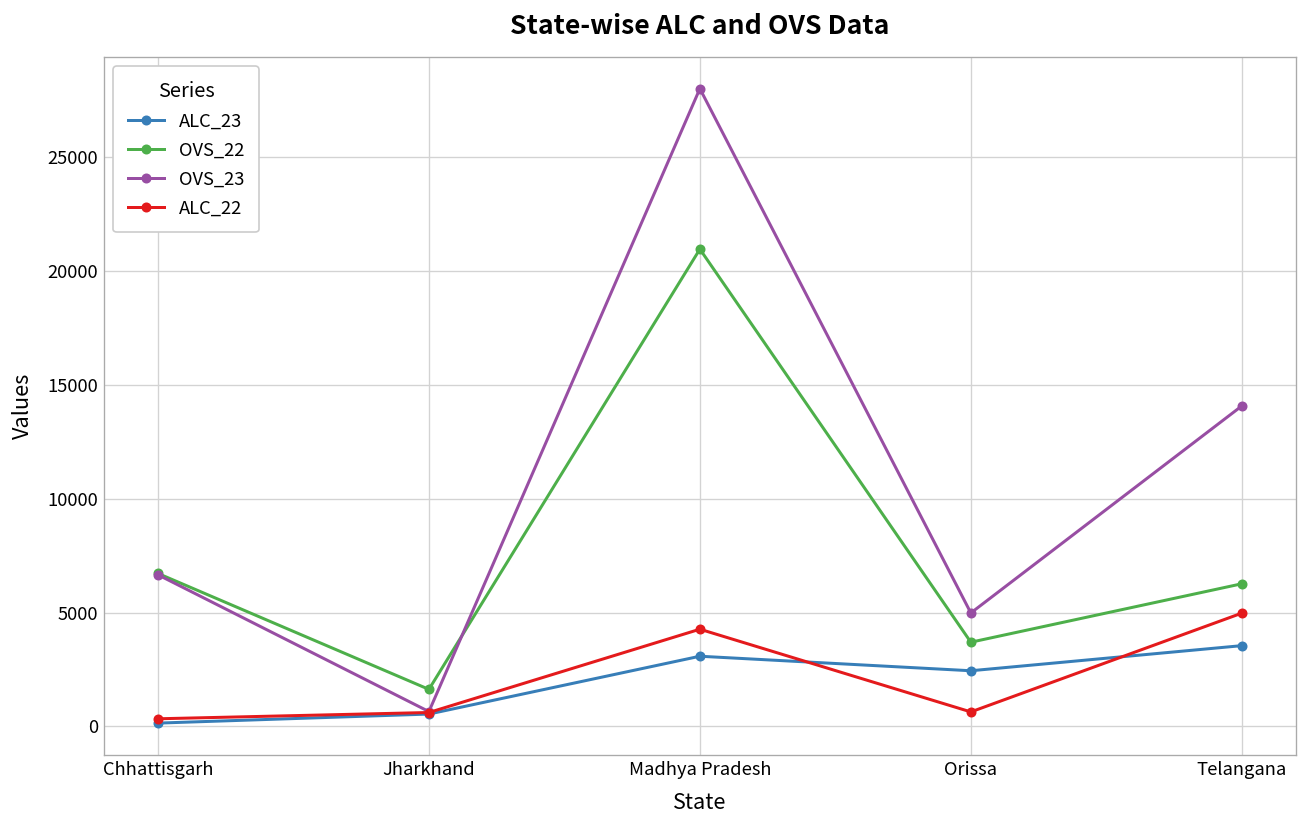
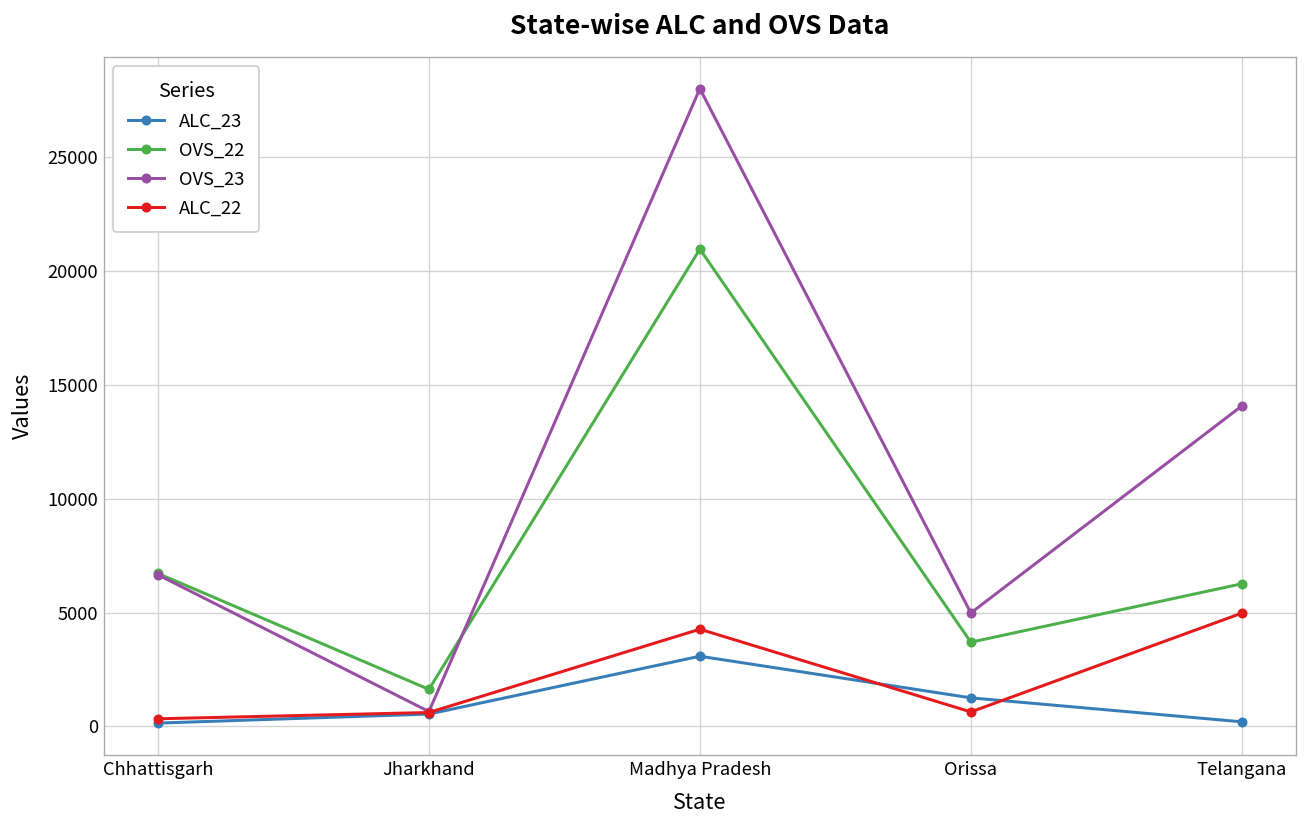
  {
    "ALC_23": {
      "Chhattisgarh": 100,
      "Madhya Pradesh": 3100,
-     "Orissa": 2400,
-     "Telangana": 3500
+     "Orissa": 1300,
+     "Telangana": 200
    },
    "OVS_22": {
      "Jharkhand": 1600,
      "Madhya Pradesh": 21000,
      "Orissa": 3700,
      "Telangana": 6300
    },
    "OVS_23": {
      "Madhya Pradesh": 28000,
      "Orissa": 5000,
      "Telangana": 14100
    },
    "ALC_22": {
      "Chhattisgarh": 300,
      "Madhya Pradesh": 4300,
      "Orissa": 600,
      "Telangana": 5000
    }
  }
